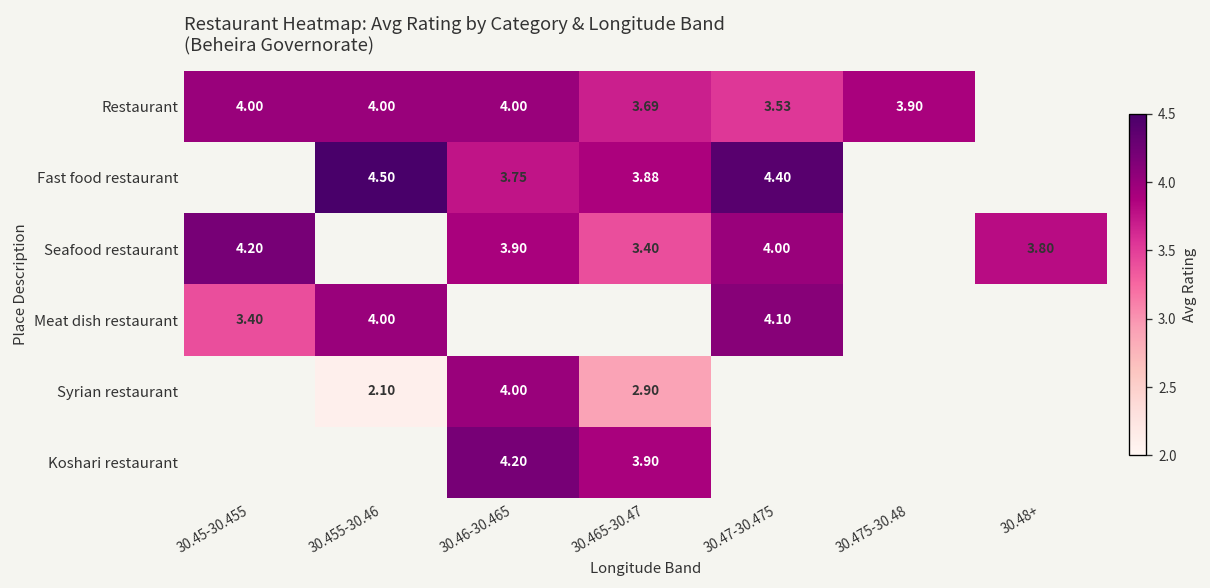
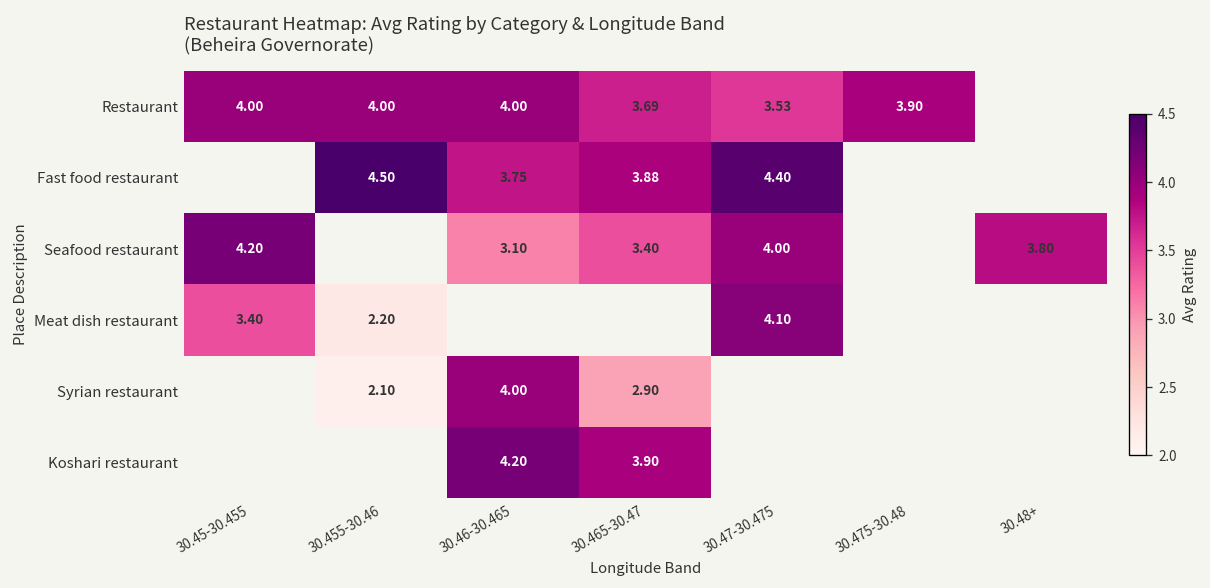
  {
    "Restaurant": {
      "30.45-30.455": 4.00,
      "30.455-30.46": 4.00,
      "30.46-30.465": 4.00,
      "30.465-30.47": 3.69,
      "30.47-30.475": 3.53,
      "30.475-30.48": 3.90
    },
    "Fast food restaurant": {
      "30.455-30.46": 4.50,
      "30.46-30.465": 3.75,
      "30.465-30.47": 3.88,
      "30.47-30.475": 4.40
    },
    "Seafood restaurant": {
      "30.45-30.455": 4.20,
-     "30.46-30.465": 3.90,
+     "30.46-30.465": 3.10,
      "30.465-30.47": 3.40,
      "30.47-30.475": 4.00,
      "30.48+": 3.80
    },
    "Meat dish restaurant": {
      "30.45-30.455": 3.40,
-     "30.455-30.46": 4.00,
+     "30.455-30.46": 2.20,
      "30.47-30.475": 4.10
    },
    "Syrian restaurant": {
      "30.455-30.46": 2.10,
      "30.46-30.465": 4.00,
      "30.465-30.47": 2.90
    },
    "Koshari restaurant": {
      "30.46-30.465": 4.20,
      "30.465-30.47": 3.90
    }
  }
